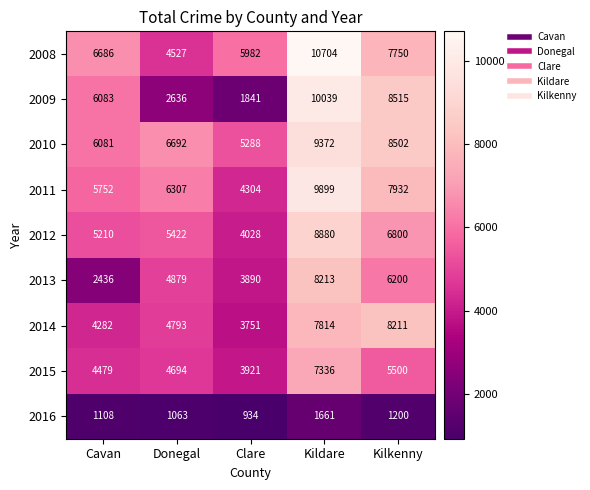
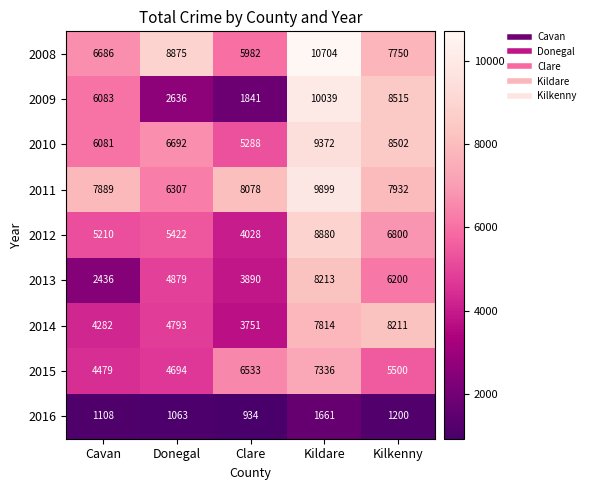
  {
    "2008": {
      "Cavan": 6686,
-     "Donegal": 4527,
+     "Donegal": 8875,
      "Clare": 5982,
      "Kildare": 10704,
      "Kilkenny": 7750
    },
    "2009": {
      "Cavan": 6083,
      "Donegal": 2636,
      "Clare": 1841,
      "Kildare": 10039,
      "Kilkenny": 8515
    },
    "2010": {
      "Cavan": 6081,
      "Donegal": 6692,
      "Clare": 5288,
      "Kildare": 9372,
      "Kilkenny": 8502
    },
    "2011": {
-     "Cavan": 5752,
+     "Cavan": 7889,
      "Donegal": 6307,
-     "Clare": 4304,
+     "Clare": 8078,
      "Kildare": 9899,
      "Kilkenny": 7932
    },
    "2012": {
      "Cavan": 5210,
      "Donegal": 5422,
      "Clare": 4028,
      "Kildare": 8880,
      "Kilkenny": 6800
    },
    "2013": {
      "Cavan": 2436,
      "Donegal": 4879,
      "Clare": 3890,
      "Kildare": 8213,
      "Kilkenny": 6200
    },
    "2014": {
      "Cavan": 4282,
      "Donegal": 4793,
      "Clare": 3751,
      "Kildare": 7814,
      "Kilkenny": 8211
    },
    "2015": {
      "Cavan": 4479,
      "Donegal": 4694,
-     "Clare": 3921,
+     "Clare": 6533,
      "Kildare": 7336,
      "Kilkenny": 5500
    },
    "2016": {
      "Cavan": 1108,
      "Donegal": 1063,
      "Clare": 934,
      "Kildare": 1661,
      "Kilkenny": 1200
    }
  }
